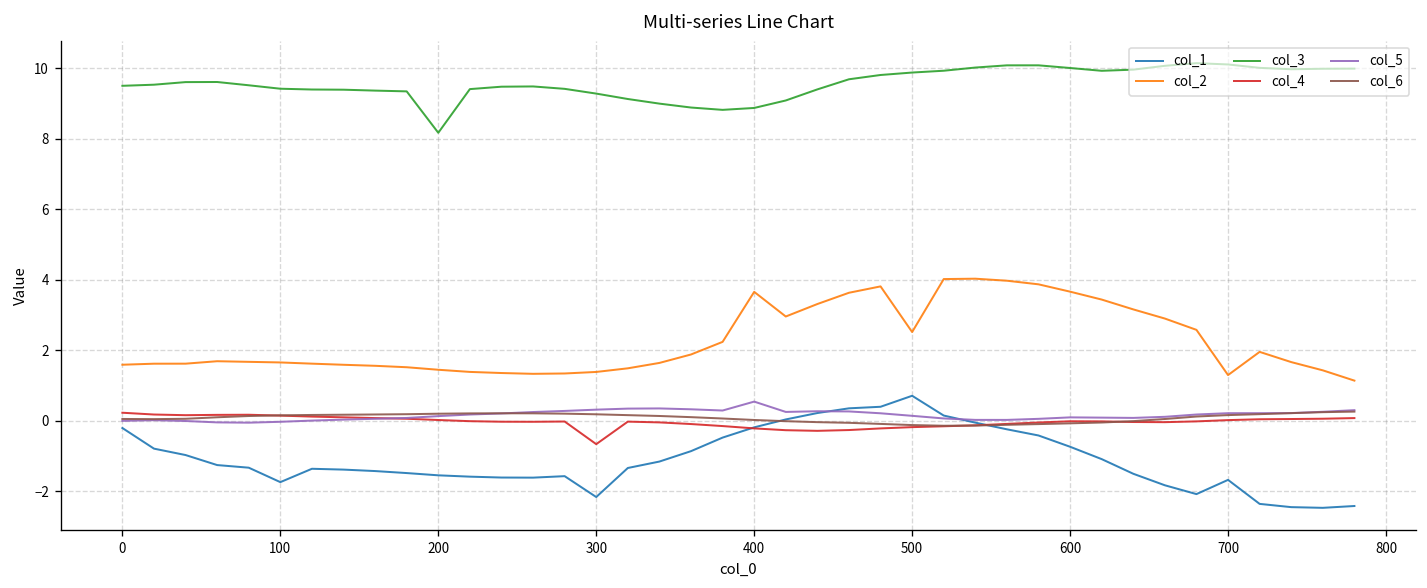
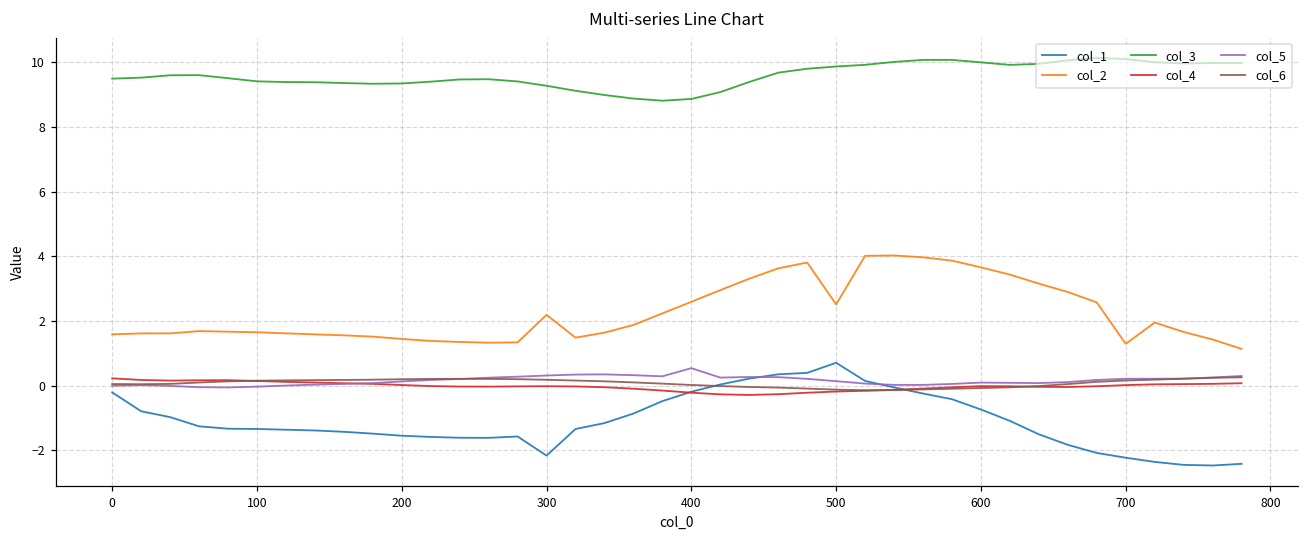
  {
    "col_1": {
      "0": -0.2,
-     "100": -1.7,
+     "100": -1.3,
      "200": -1.5,
      "300": -2.2,
      "500": 0.7,
      "600": -0.7,
-     "700": -1.7
+     "700": -2.2
    },
    "col_2": {
      "0": 1.6,
      "100": 1.7,
      "200": 1.4,
-     "300": 1.4,
-     "400": 3.7,
+     "300": 2.2,
+     "400": 2.6,
      "500": 2.5,
      "600": 3.7,
      "700": 1.3
    },
    "col_3": {
      "0": 9.5,
      "100": 9.4,
-     "200": 8.2,
+     "200": 9.4,
      "300": 9.3,
      "400": 8.9,
      "500": 9.9,
      "600": 10.0
    },
    "col_4": {
      "0": 0.2,
      "200": 0.0,
-     "300": -0.7,
+     "300": 0.0,
      "700": 0.0
    },
    "col_5": {
      "100": 0.0,
      "300": 0.3,
      "400": 0.5,
      "500": 0.1,
      "600": 0.1
    },
    "col_6": {
      "300": 0.2,
      "400": 0.0
    }
  }
